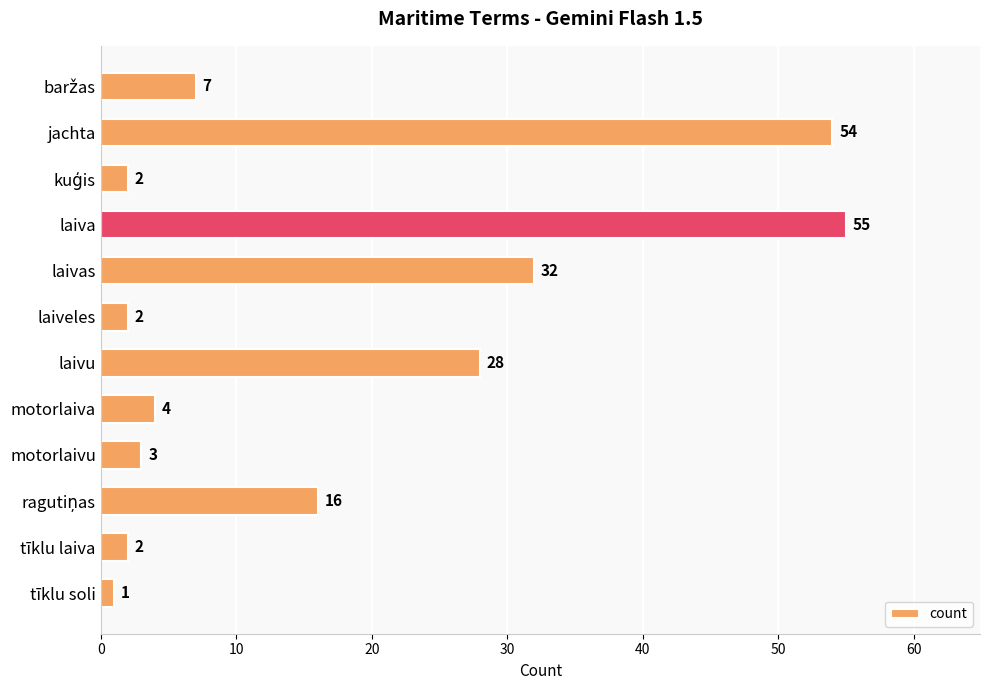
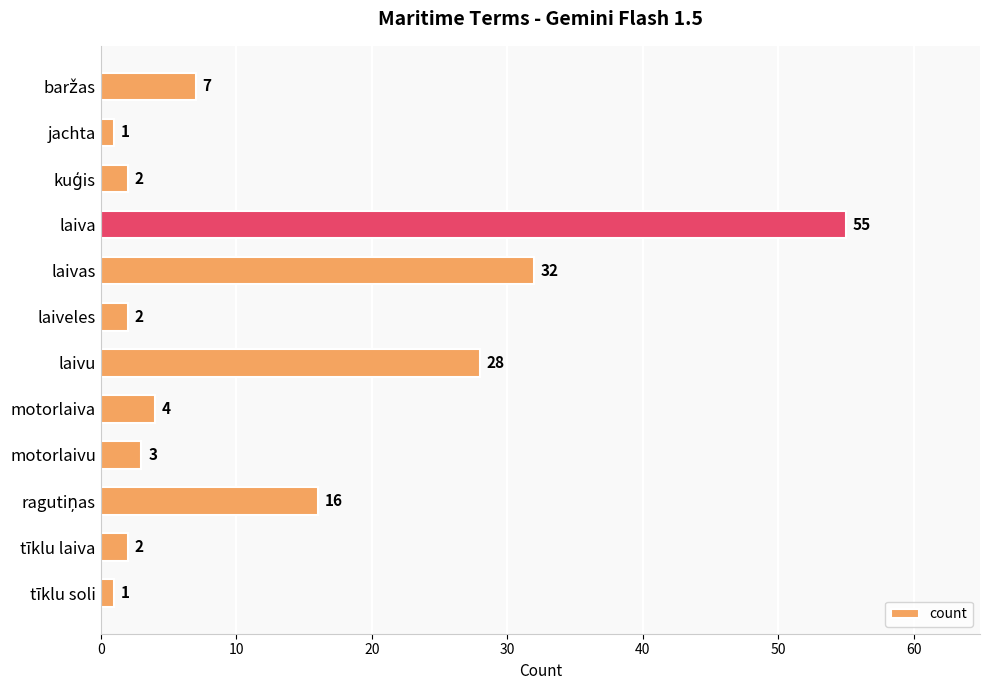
  {
    "baržas": 7,
-   "jachta": 54,
+   "jachta": 1,
    "kuģis": 2,
    "laiva": 55,
    "laivas": 32,
    "laiveles": 2,
    "laivu": 28,
    "motorlaiva": 4,
    "motorlaivu": 3,
    "ragutiņas": 16,
    "tīklu laiva": 2,
    "tīklu soli": 1
  }
